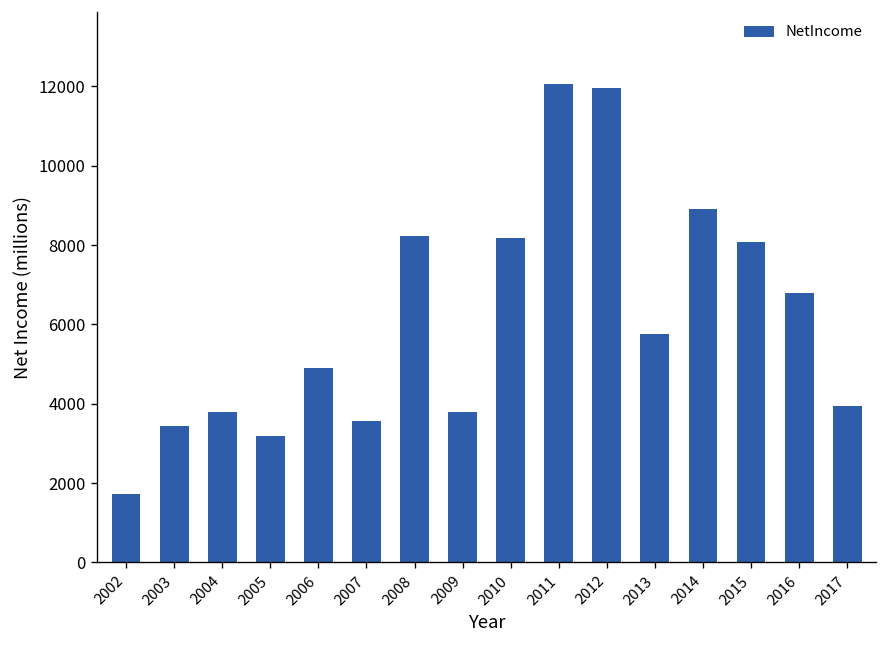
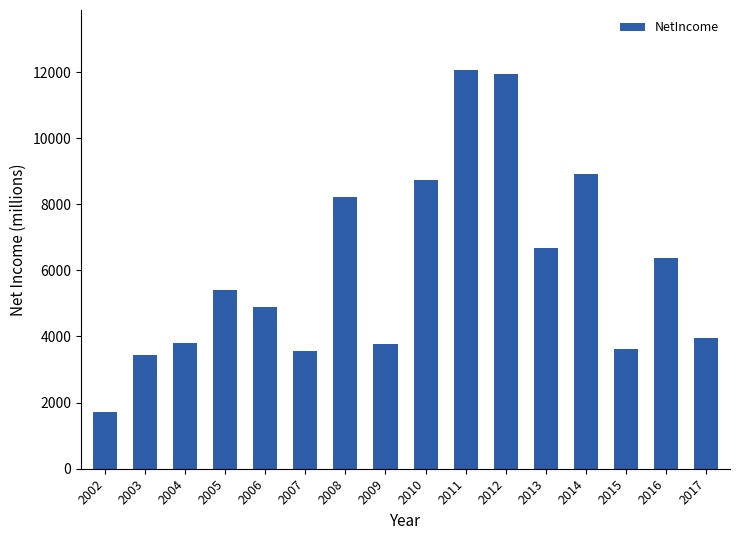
  {
    "2002": 1700,
    "2003": 3400,
    "2004": 3800,
-   "2005": 3200,
+   "2005": 5400,
    "2006": 4900,
    "2007": 3600,
    "2008": 8200,
    "2009": 3800,
-   "2010": 8200,
+   "2010": 8700,
    "2011": 12100,
    "2012": 12000,
-   "2013": 5800,
+   "2013": 6700,
    "2014": 8900,
-   "2015": 8100,
-   "2016": 6800,
+   "2015": 3600,
+   "2016": 6400,
    "2017": 3900
  }
